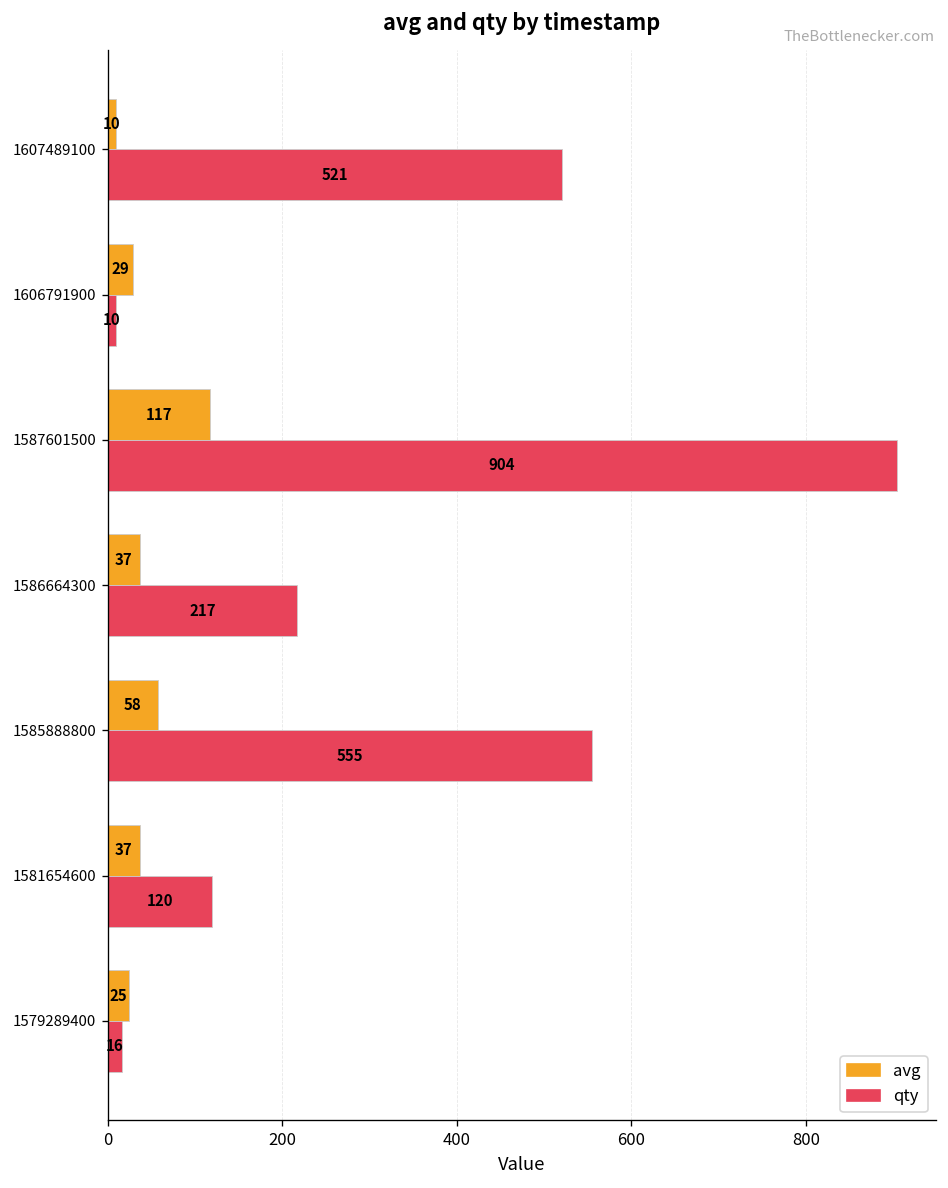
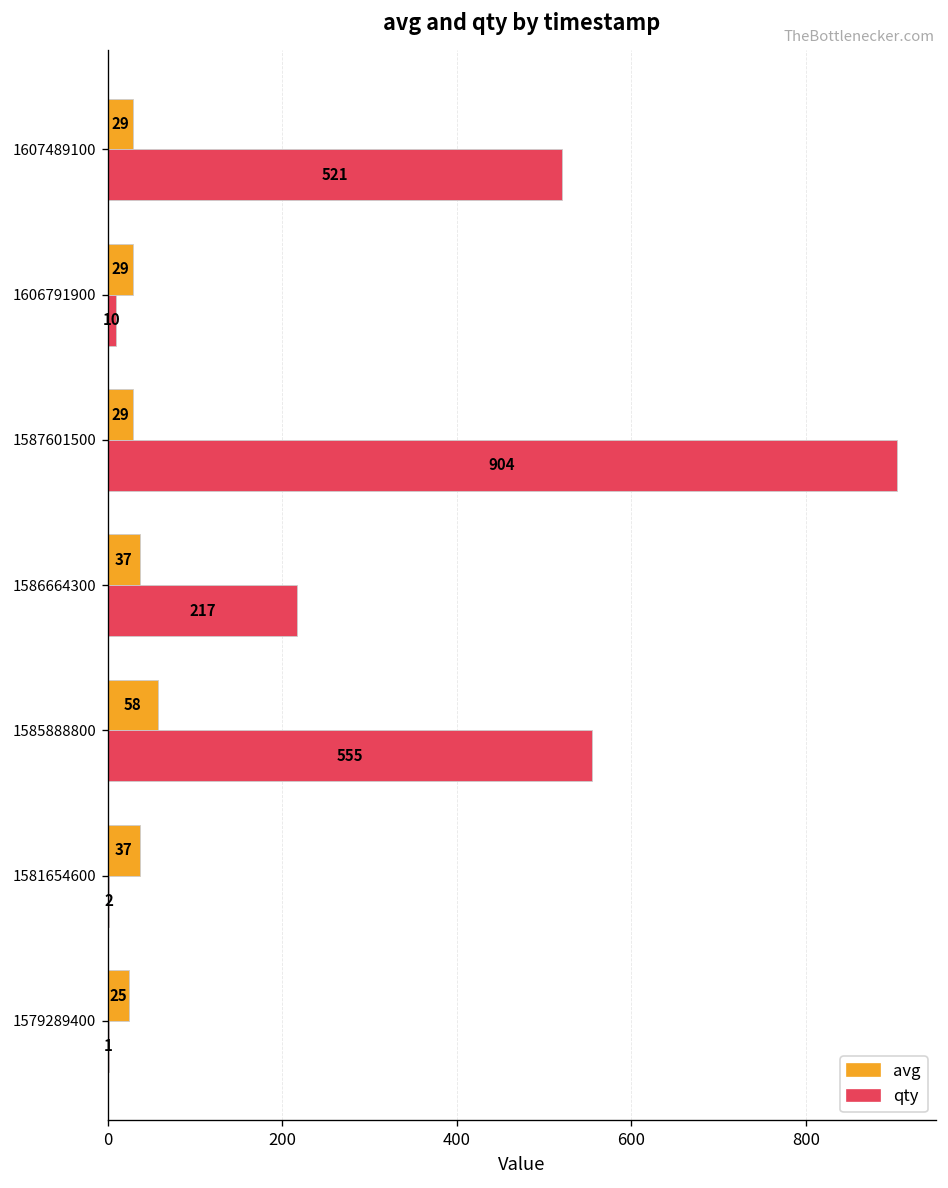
  {
    "avg": {
-     "1607489100": 10,
+     "1607489100": 29,
      "1606791900": 29,
-     "1587601500": 117,
+     "1587601500": 29,
      "1586664300": 37,
      "1585888800": 58,
      "1581654600": 37,
      "1579289400": 25
    },
    "qty": {
      "1607489100": 521,
      "1606791900": 10,
      "1587601500": 904,
      "1586664300": 217,
      "1585888800": 555,
-     "1581654600": 120,
-     "1579289400": 16
+     "1581654600": 2,
+     "1579289400": 1
    }
  }
